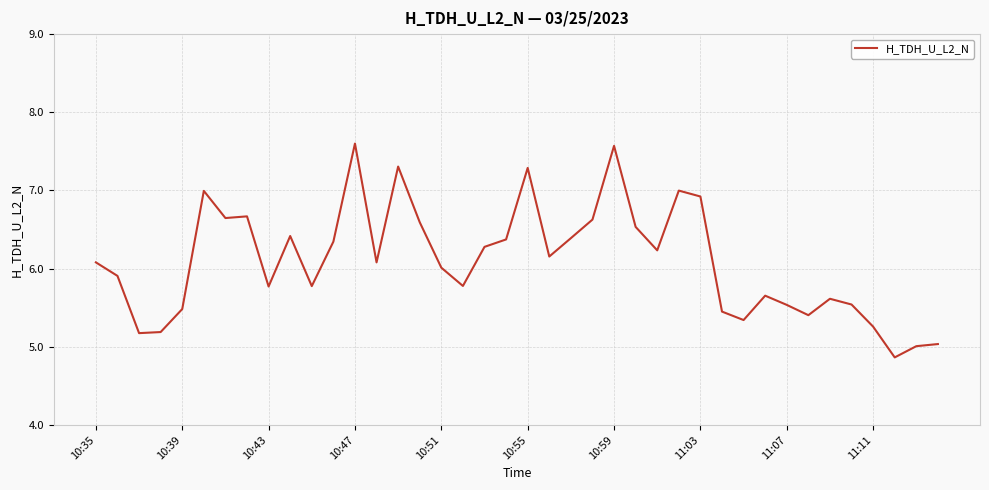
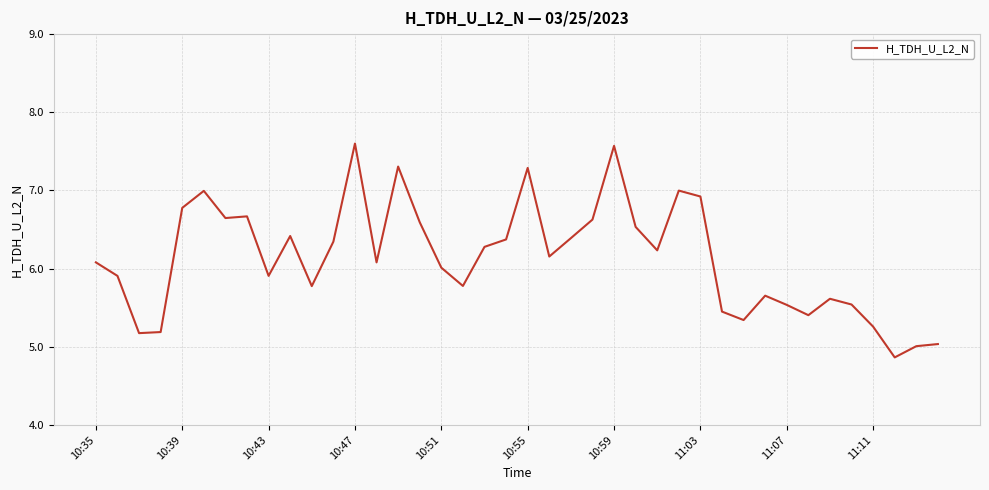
  {
    "10:35": 6.1,
-   "10:39": 5.5,
-   "10:43": 5.8,
+   "10:39": 6.8,
+   "10:43": 5.9,
    "10:47": 7.6,
    "10:51": 6.0,
    "10:55": 7.3,
    "10:59": 7.6,
    "11:03": 6.9,
    "11:07": 5.5,
    "11:11": 5.3
  }
